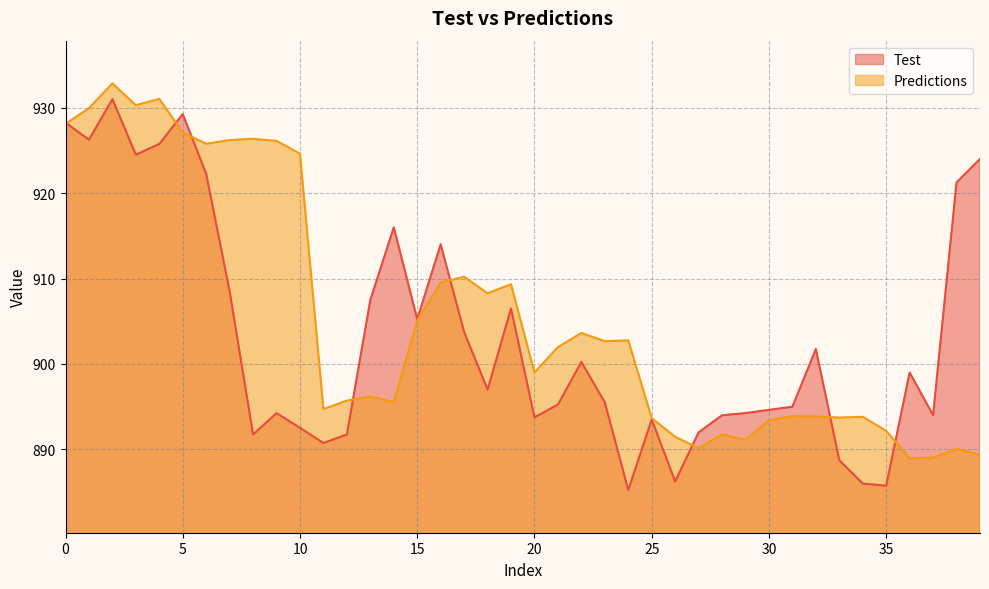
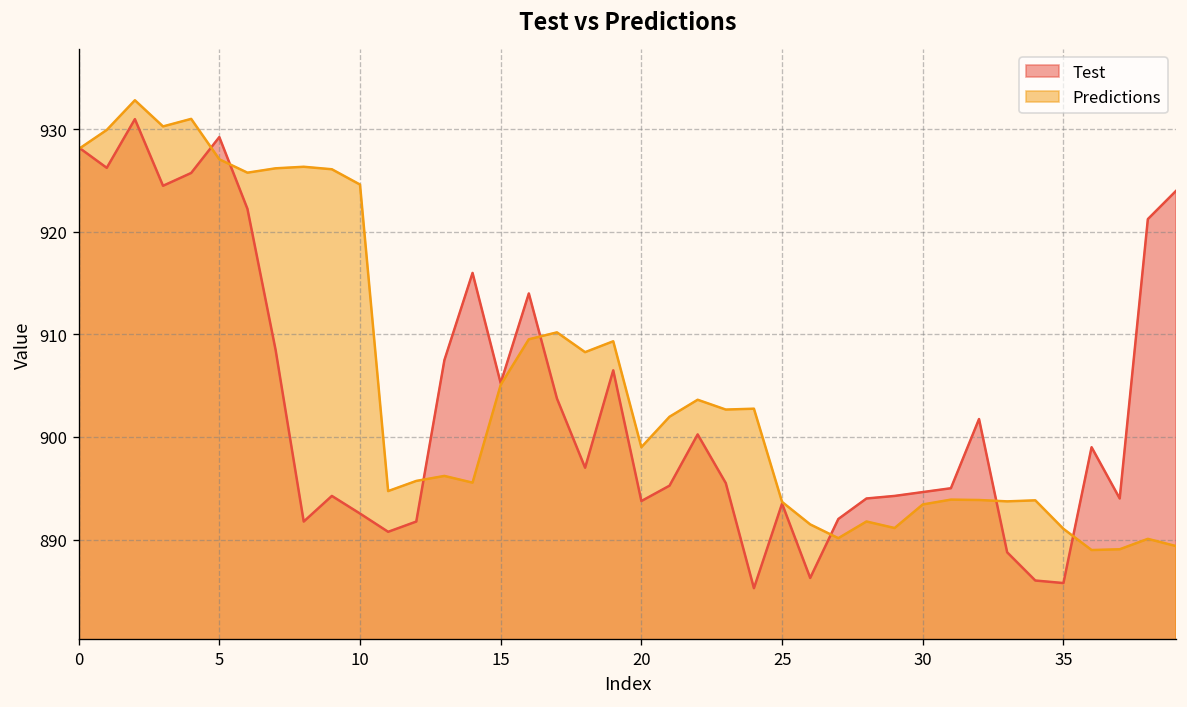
  {
    "Test": {
      "5": 929,
      "10": 893,
      "20": 894,
      "30": 895,
      "35": 886
    },
    "Predictions": {
      "5": 927,
      "10": 925,
      "20": 899,
      "30": 893,
-     "35": 892
+     "35": 891
    }
  }
